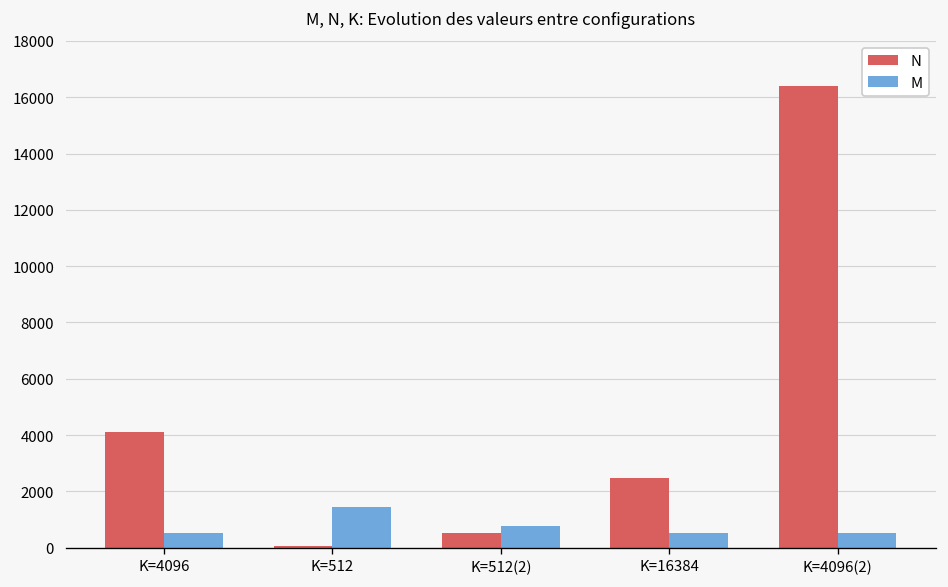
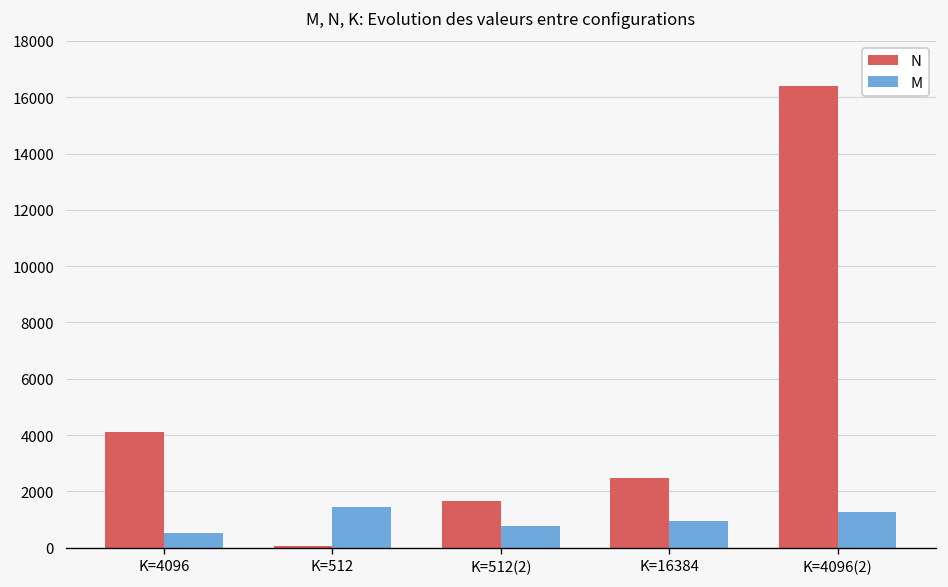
  {
    "N": {
      "K=4096": 4100,
-     "K=512(2)": 500,
+     "K=512(2)": 1700,
      "K=16384": 2500,
      "K=4096(2)": 16400
    },
    "M": {
      "K=4096": 500,
      "K=512": 1500,
      "K=512(2)": 800,
-     "K=16384": 500,
-     "K=4096(2)": 500
+     "K=16384": 1000,
+     "K=4096(2)": 1300
    }
  }
